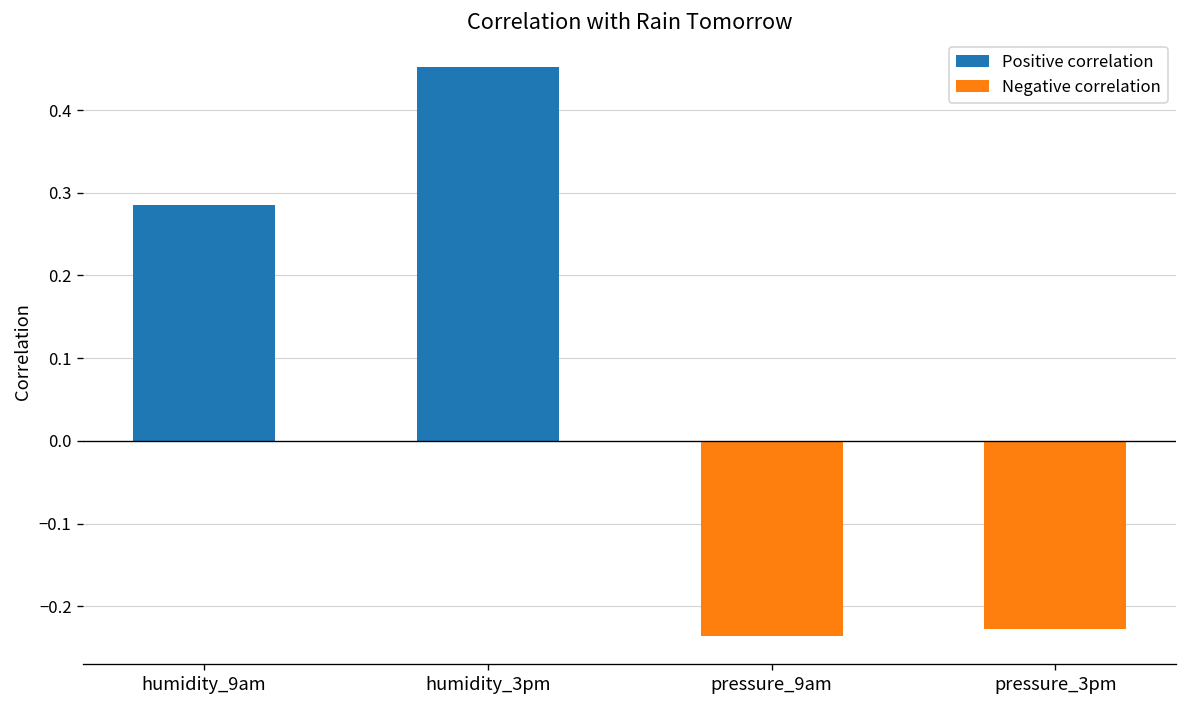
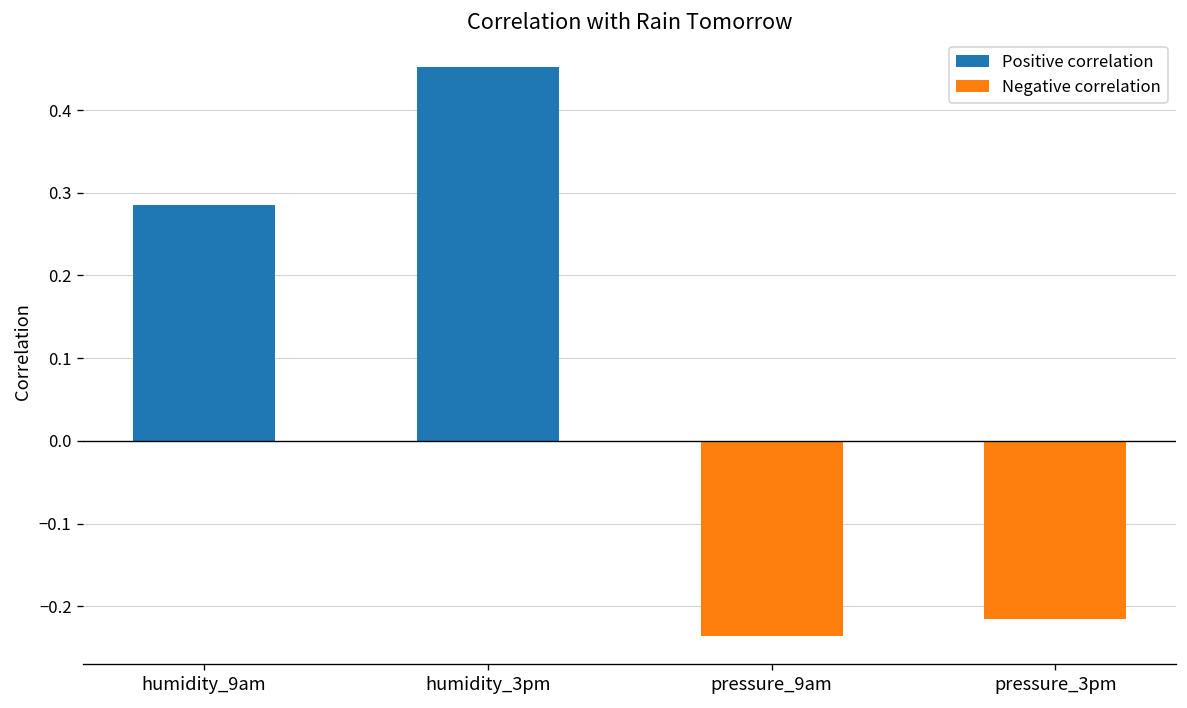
  {
    "Positive correlation": {
      "humidity_9am": 0.28,
      "humidity_3pm": 0.45,
      "pressure_9am": 0.00,
      "pressure_3pm": 0.00
    },
    "Negative correlation": {
      "humidity_9am": 0.00,
      "humidity_3pm": 0.00,
      "pressure_9am": -0.24,
-     "pressure_3pm": -0.23
+     "pressure_3pm": -0.22
    }
  }
